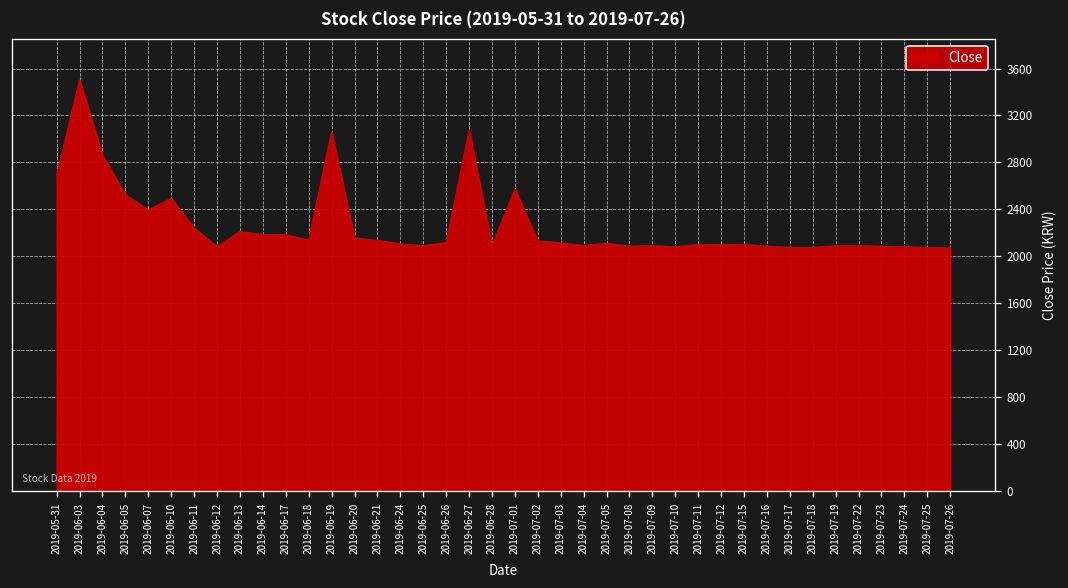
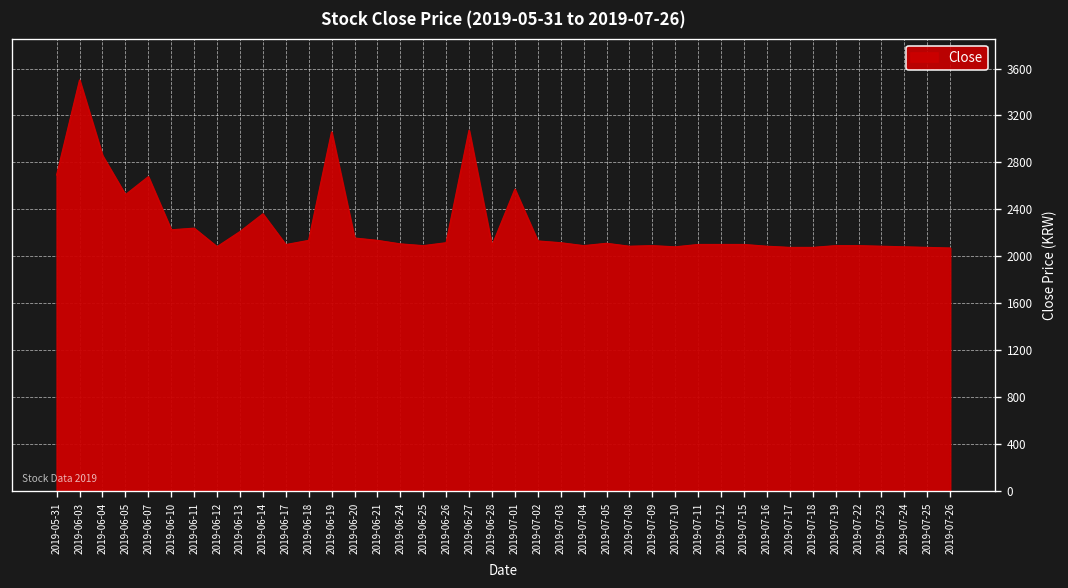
  {
    "2019-05-31": 2700,
    "2019-06-03": 3500,
    "2019-06-04": 2900,
    "2019-06-05": 2500,
-   "2019-06-07": 2400,
-   "2019-06-10": 2500,
+   "2019-06-07": 2700,
+   "2019-06-10": 2200,
    "2019-06-11": 2200,
    "2019-06-12": 2100,
    "2019-06-13": 2200,
-   "2019-06-14": 2200,
-   "2019-06-17": 2200,
+   "2019-06-14": 2400,
+   "2019-06-17": 2100,
    "2019-06-18": 2100,
    "2019-06-19": 3100,
    "2019-06-20": 2200,
    "2019-06-21": 2100,
    "2019-06-24": 2100,
    "2019-06-25": 2100,
    "2019-06-26": 2100,
    "2019-06-27": 3100,
    "2019-06-28": 2100,
    "2019-07-01": 2600,
    "2019-07-02": 2100,
    "2019-07-03": 2100,
    "2019-07-04": 2100,
    "2019-07-05": 2100,
    "2019-07-08": 2100,
    "2019-07-09": 2100,
    "2019-07-10": 2100,
    "2019-07-11": 2100,
    "2019-07-12": 2100,
    "2019-07-15": 2100,
    "2019-07-16": 2100,
    "2019-07-17": 2100,
    "2019-07-18": 2100,
    "2019-07-19": 2100,
    "2019-07-22": 2100,
    "2019-07-23": 2100,
    "2019-07-24": 2100,
    "2019-07-25": 2100,
    "2019-07-26": 2100
  }
